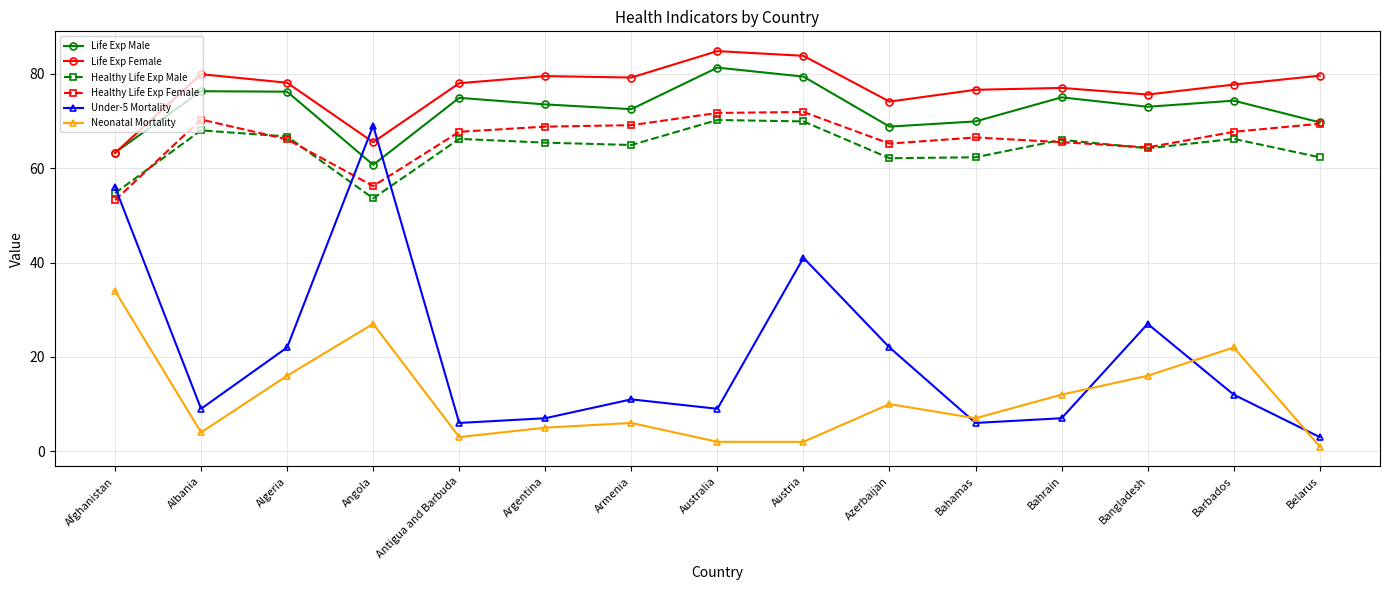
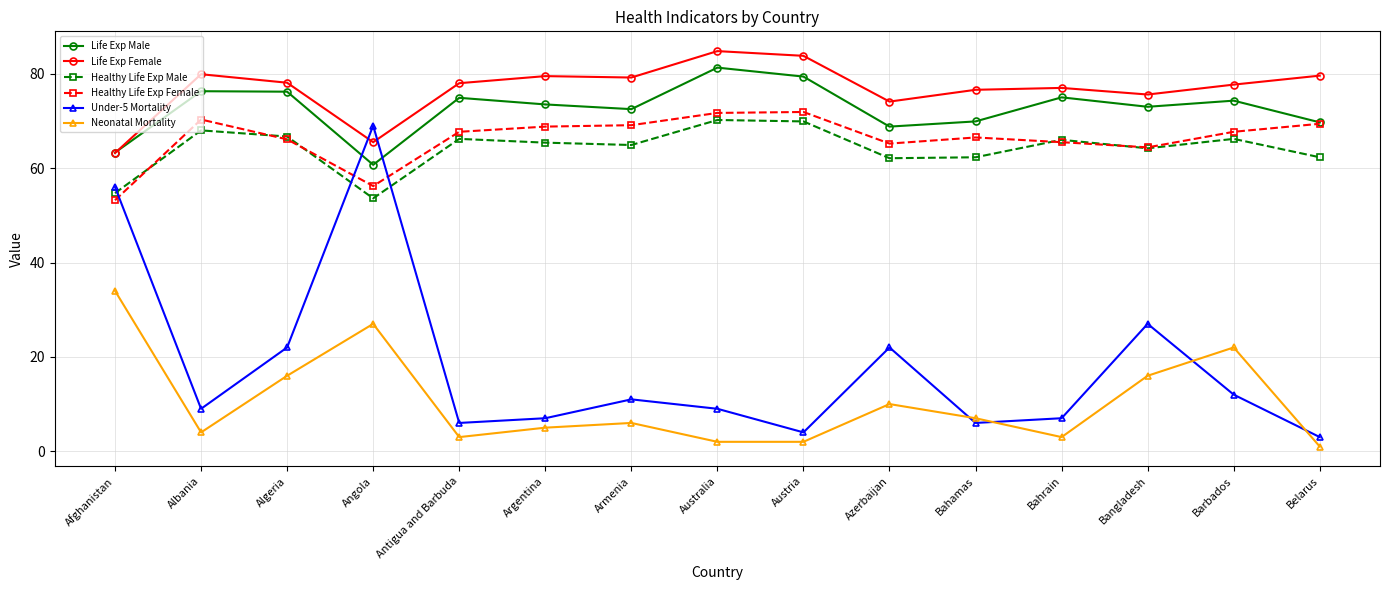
  {
    "Under-5 Mortality": {
      "Afghanistan": 56,
      "Albania": 9,
      "Algeria": 22,
      "Angola": 69,
      "Antigua and Barbuda": 6,
      "Argentina": 7,
      "Armenia": 11,
      "Australia": 9,
-     "Austria": 41,
+     "Austria": 4,
      "Azerbaijan": 22,
      "Bahamas": 6,
      "Bahrain": 7,
      "Bangladesh": 27,
      "Barbados": 12,
      "Belarus": 3
    },
    "Neonatal Mortality": {
      "Afghanistan": 34,
      "Albania": 4,
      "Algeria": 16,
      "Angola": 27,
      "Antigua and Barbuda": 3,
      "Argentina": 5,
      "Armenia": 6,
      "Australia": 2,
      "Austria": 2,
      "Azerbaijan": 10,
      "Bahamas": 7,
-     "Bahrain": 12,
+     "Bahrain": 3,
      "Bangladesh": 16,
      "Barbados": 22,
      "Belarus": 1
    }
  }
